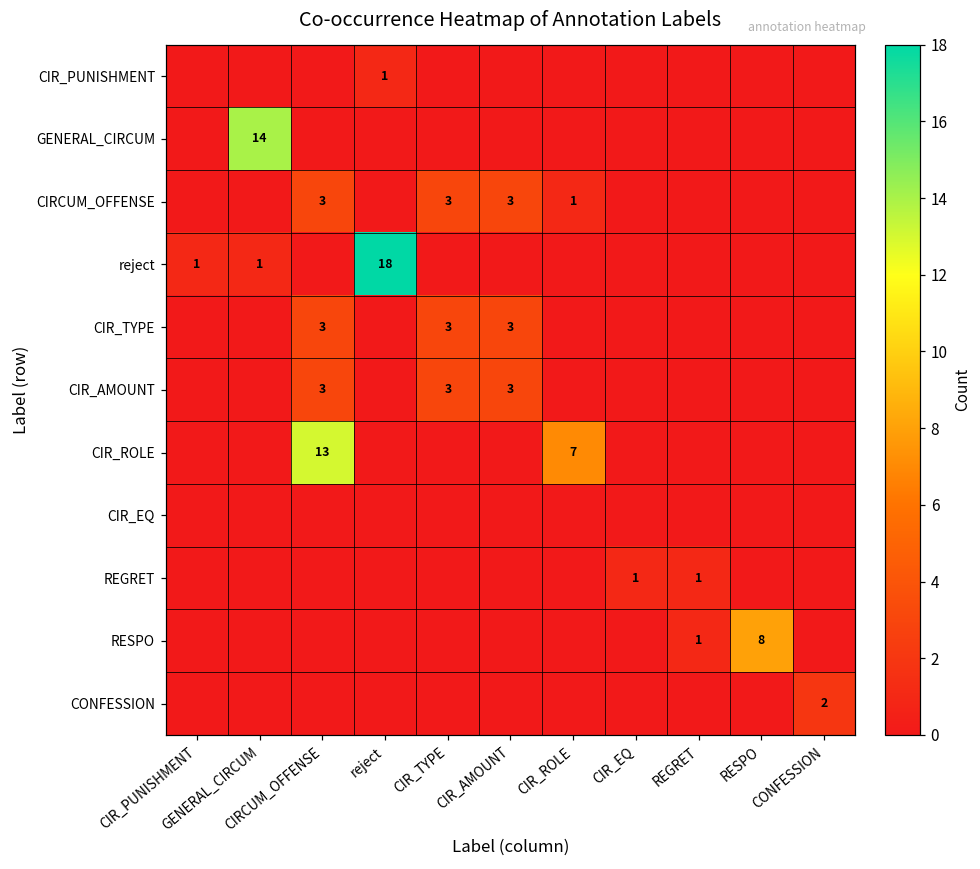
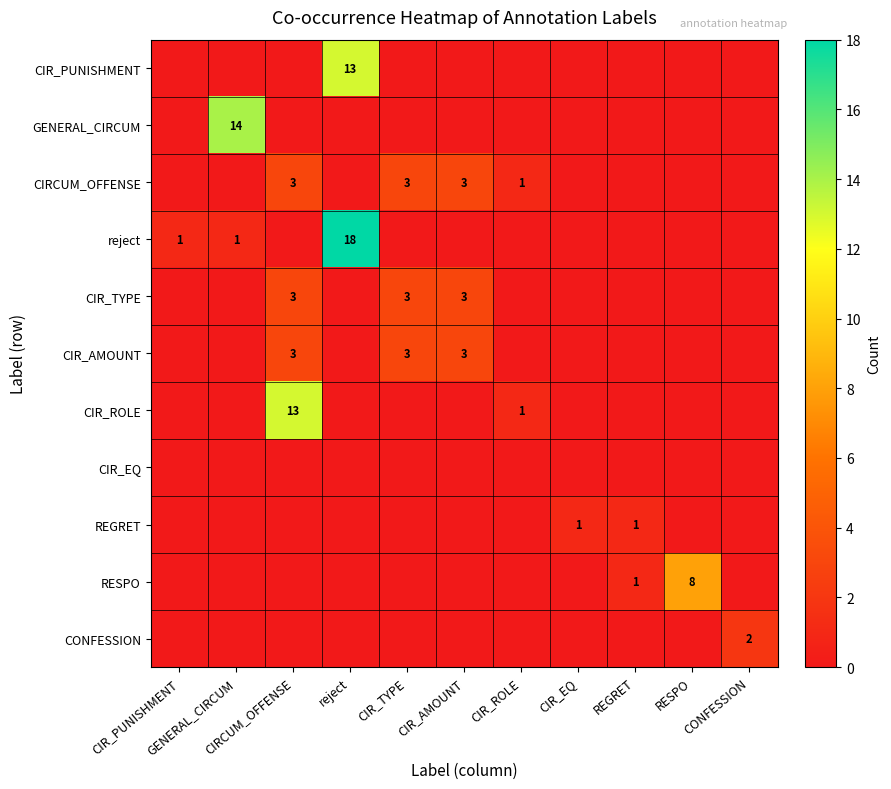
  {
    "CIR_PUNISHMENT": {
-     "reject": 1
+     "reject": 13
    },
    "GENERAL_CIRCUM": {
      "GENERAL_CIRCUM": 14
    },
    "CIRCUM_OFFENSE": {
      "CIRCUM_OFFENSE": 3,
      "CIR_TYPE": 3,
      "CIR_AMOUNT": 3,
      "CIR_ROLE": 1
    },
    "reject": {
      "CIR_PUNISHMENT": 1,
      "GENERAL_CIRCUM": 1,
      "reject": 18
    },
    "CIR_TYPE": {
      "CIRCUM_OFFENSE": 3,
      "CIR_TYPE": 3,
      "CIR_AMOUNT": 3
    },
    "CIR_AMOUNT": {
      "CIRCUM_OFFENSE": 3,
      "CIR_TYPE": 3,
      "CIR_AMOUNT": 3
    },
    "CIR_ROLE": {
      "CIRCUM_OFFENSE": 13,
-     "CIR_ROLE": 7
+     "CIR_ROLE": 1
    },
    "REGRET": {
      "CIR_EQ": 1,
      "REGRET": 1
    },
    "RESPO": {
      "REGRET": 1,
      "RESPO": 8
    },
    "CONFESSION": {
      "CONFESSION": 2
    }
  }
